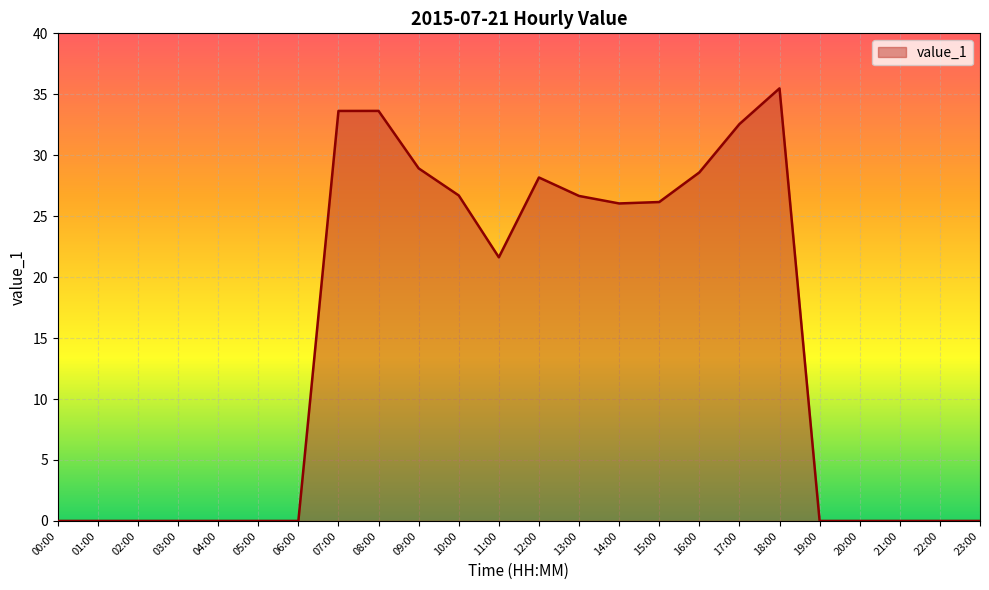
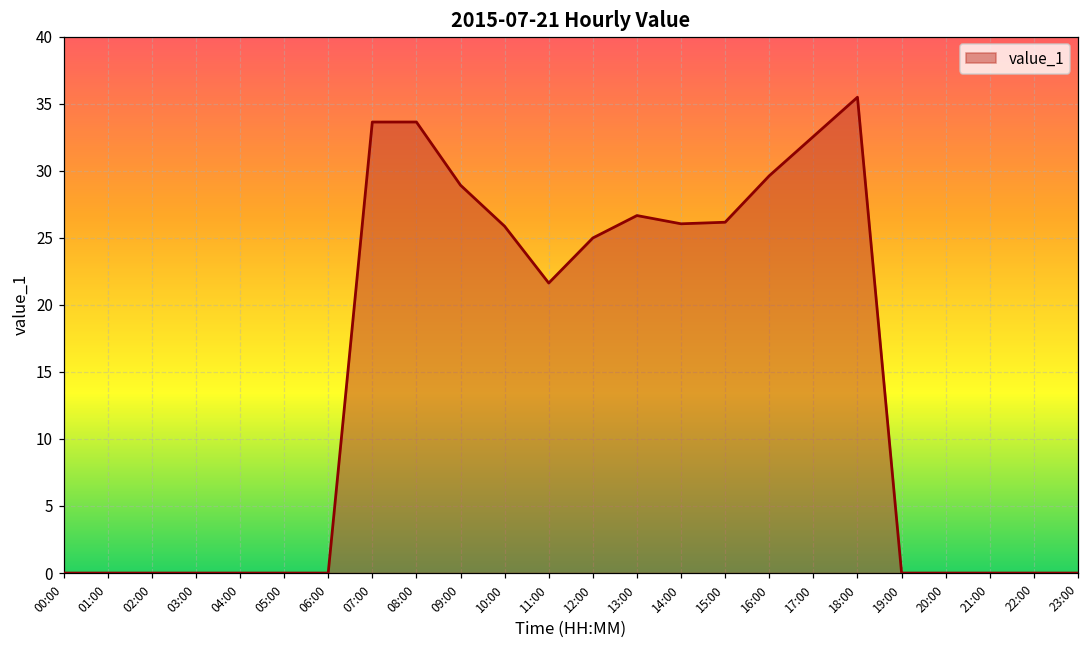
  {
    "00:00": 0.0,
    "01:00": 0.0,
    "02:00": 0.0,
    "03:00": 0.0,
    "04:00": 0.0,
    "05:00": 0.0,
    "06:00": 0.0,
    "07:00": 33.6,
    "08:00": 33.6,
    "09:00": 28.9,
-   "10:00": 26.7,
+   "10:00": 25.9,
    "11:00": 21.6,
-   "12:00": 28.2,
+   "12:00": 25.0,
    "13:00": 26.7,
    "14:00": 26.0,
    "15:00": 26.2,
-   "16:00": 28.6,
+   "16:00": 29.6,
    "17:00": 32.6,
    "18:00": 35.5,
    "19:00": 0.0,
    "20:00": 0.0,
    "21:00": 0.0,
    "22:00": 0.0,
    "23:00": 0.0
  }
